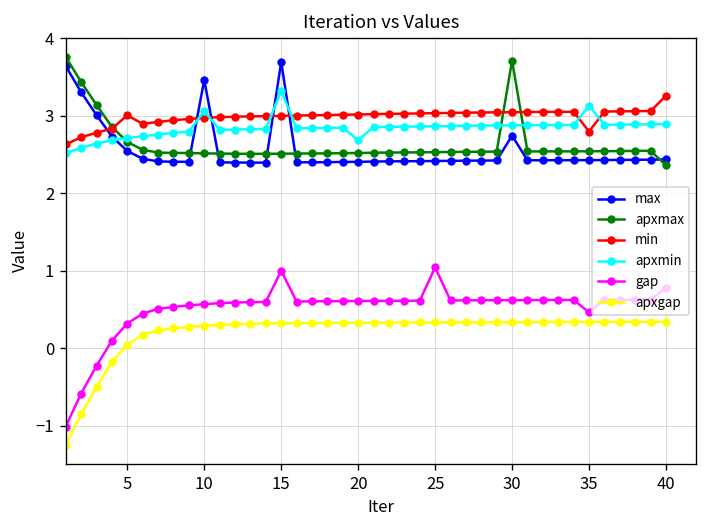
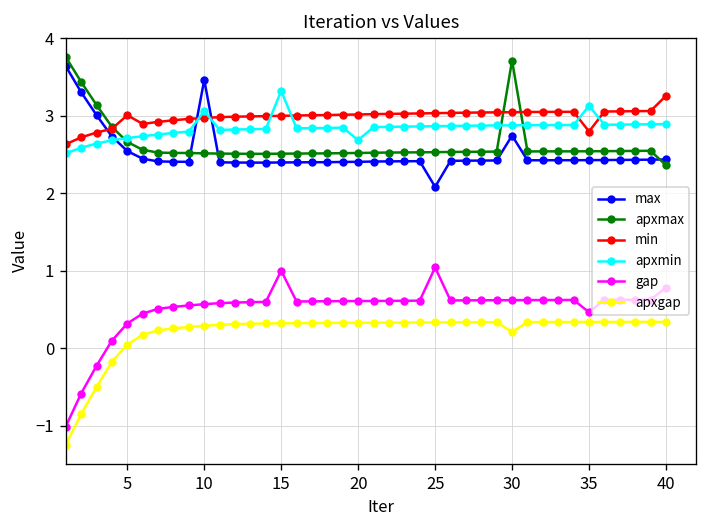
  {
    "max": {
      "5": 2.5,
      "10": 3.5,
-     "15": 3.7,
+     "15": 2.4,
      "20": 2.4,
-     "25": 2.4,
+     "25": 2.1,
      "30": 2.7,
      "35": 2.4,
      "40": 2.4
    },
    "apxmax": {
      "5": 2.7,
      "10": 2.5,
      "15": 2.5,
      "20": 2.5,
      "25": 2.5,
      "30": 3.7,
      "35": 2.5,
      "40": 2.4
    },
    "min": {
      "5": 3.0,
      "10": 3.0,
      "15": 3.0,
      "20": 3.0,
      "25": 3.0,
      "30": 3.0,
      "35": 2.8,
      "40": 3.3
    },
    "apxmin": {
      "5": 2.7,
      "10": 3.1,
      "15": 3.3,
      "20": 2.7,
      "25": 2.9,
      "30": 2.9,
      "35": 3.1,
      "40": 2.9
    },
    "gap": {
      "5": 0.3,
      "10": 0.6,
      "15": 1.0,
      "20": 0.6,
      "25": 1.0,
      "30": 0.6,
      "35": 0.5
    },
    "apxgap": {
      "5": 0.0,
      "10": 0.3,
      "15": 0.3,
      "20": 0.3,
      "25": 0.3,
-     "30": 0.3,
+     "30": 0.2,
      "35": 0.3,
      "40": 0.3
    }
  }
